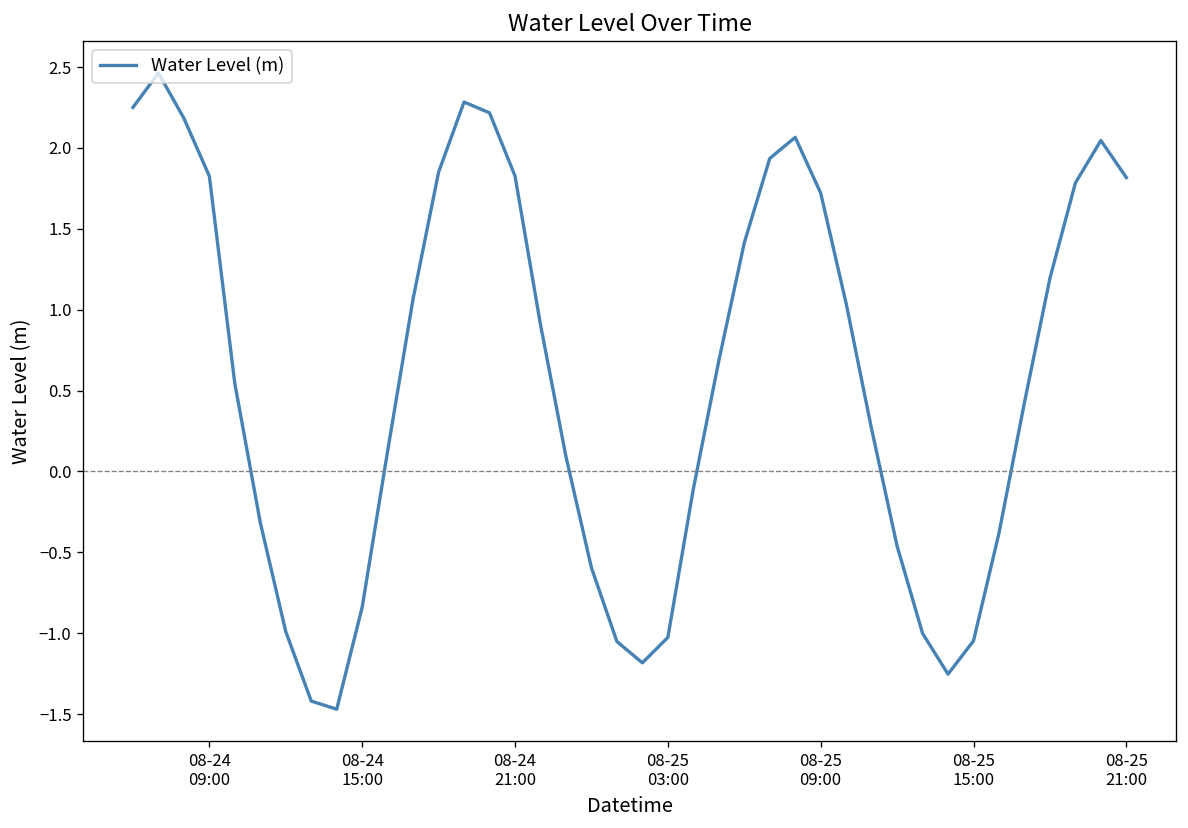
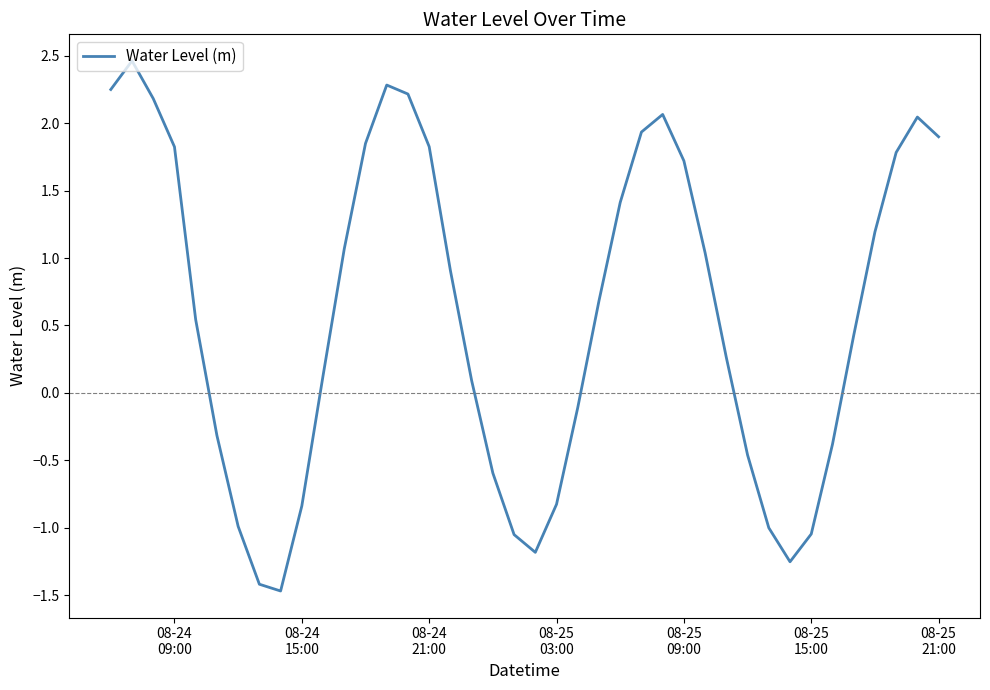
  {
    "08-24 09:00": 1.83,
    "08-24 15:00": -0.84,
    "08-24 21:00": 1.83,
-   "08-25 03:00": -1.03,
+   "08-25 03:00": -0.83,
    "08-25 09:00": 1.72,
    "08-25 15:00": -1.05,
-   "08-25 21:00": 1.82
+   "08-25 21:00": 1.90
  }
